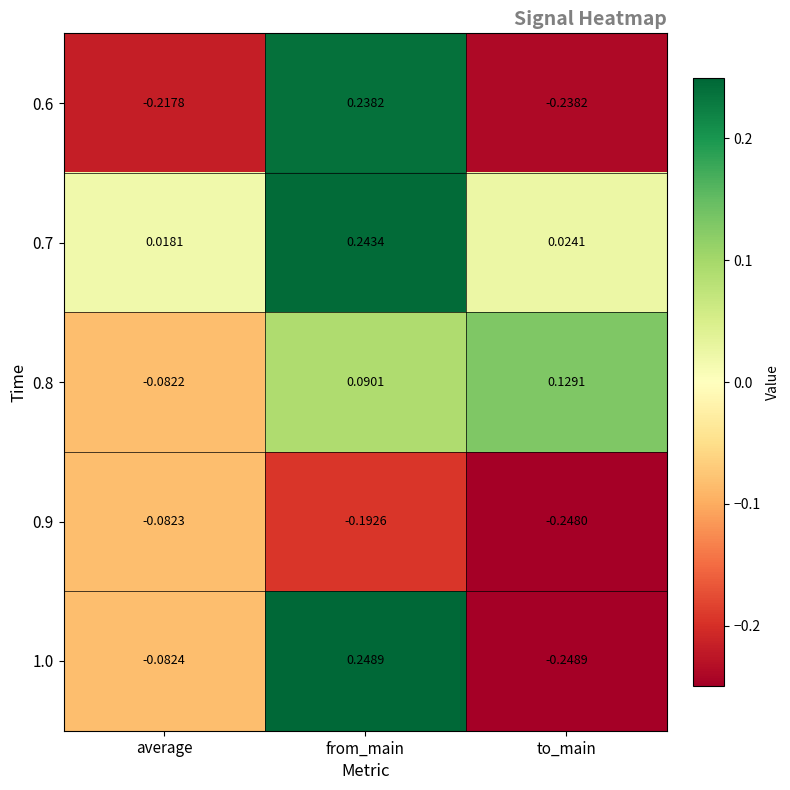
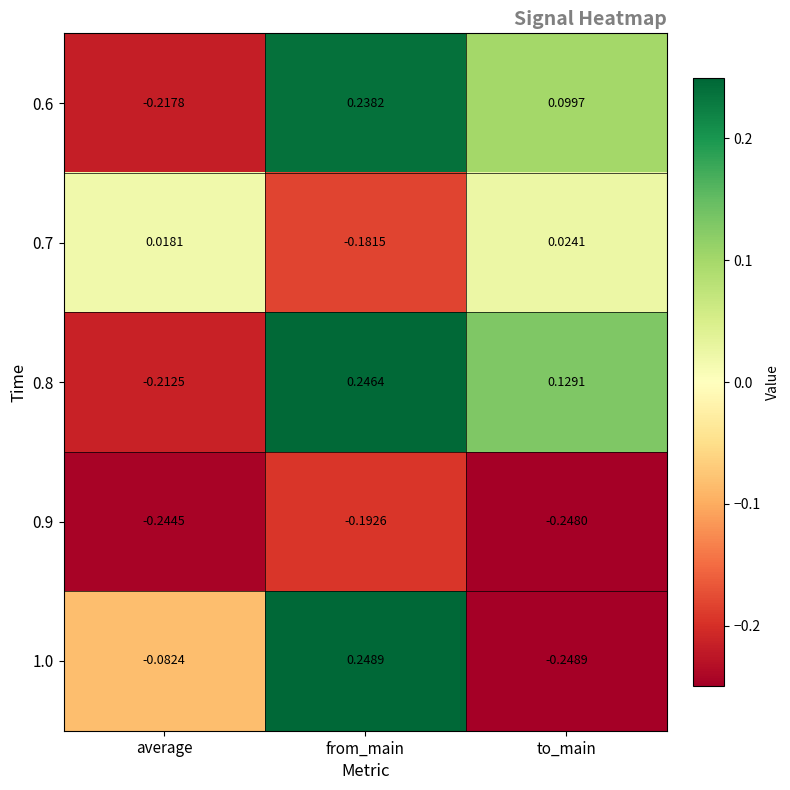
  {
    "0.6": {
      "average": -0.2178,
      "from_main": 0.2382,
-     "to_main": -0.2382
+     "to_main": 0.0997
    },
    "0.7": {
      "average": 0.0181,
-     "from_main": 0.2434,
+     "from_main": -0.1815,
      "to_main": 0.0241
    },
    "0.8": {
-     "average": -0.0822,
-     "from_main": 0.0901,
+     "average": -0.2125,
+     "from_main": 0.2464,
      "to_main": 0.1291
    },
    "0.9": {
-     "average": -0.0823,
+     "average": -0.2445,
      "from_main": -0.1926,
      "to_main": -0.2480
    },
    "1.0": {
      "average": -0.0824,
      "from_main": 0.2489,
      "to_main": -0.2489
    }
  }
